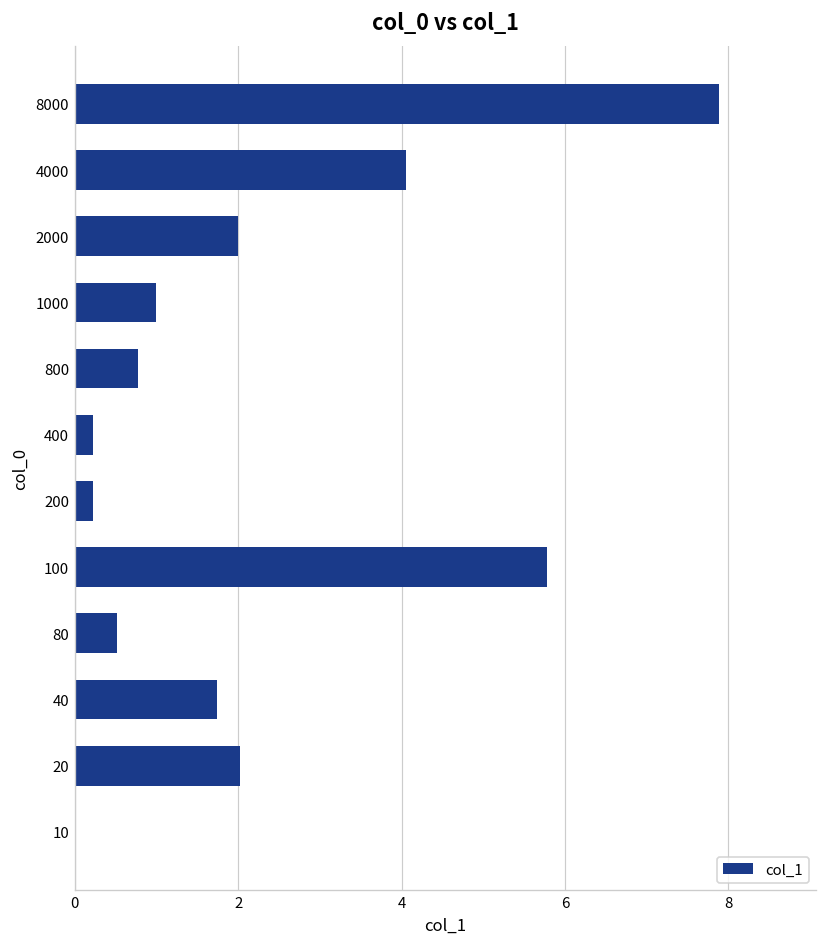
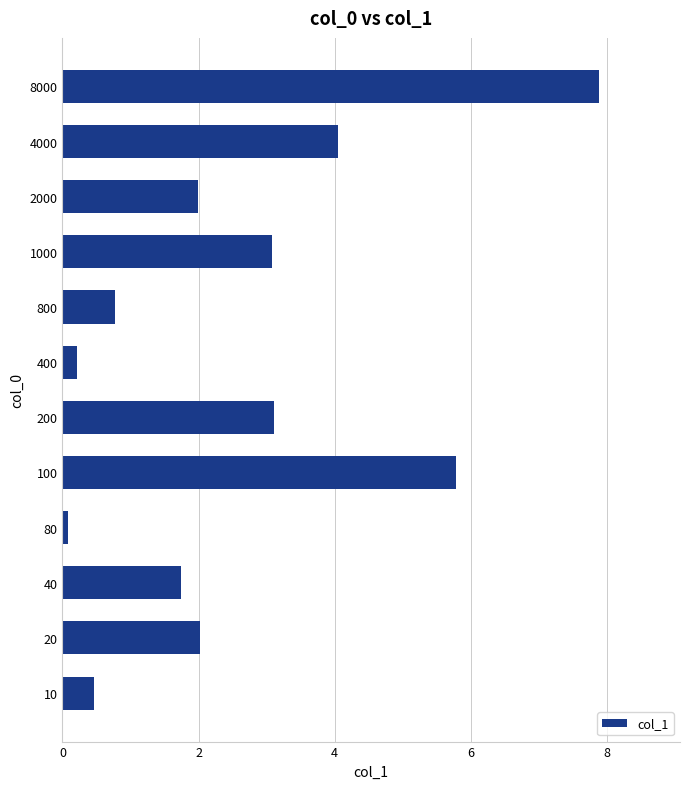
  {
    "8000": 7.9,
    "4000": 4.1,
    "2000": 2.0,
-   "1000": 1.0,
+   "1000": 3.1,
    "800": 0.8,
    "400": 0.2,
-   "200": 0.2,
+   "200": 3.1,
    "100": 5.8,
-   "80": 0.5,
+   "80": 0.1,
    "40": 1.7,
    "20": 2.0,
-   "10": 0.0
+   "10": 0.5
  }
